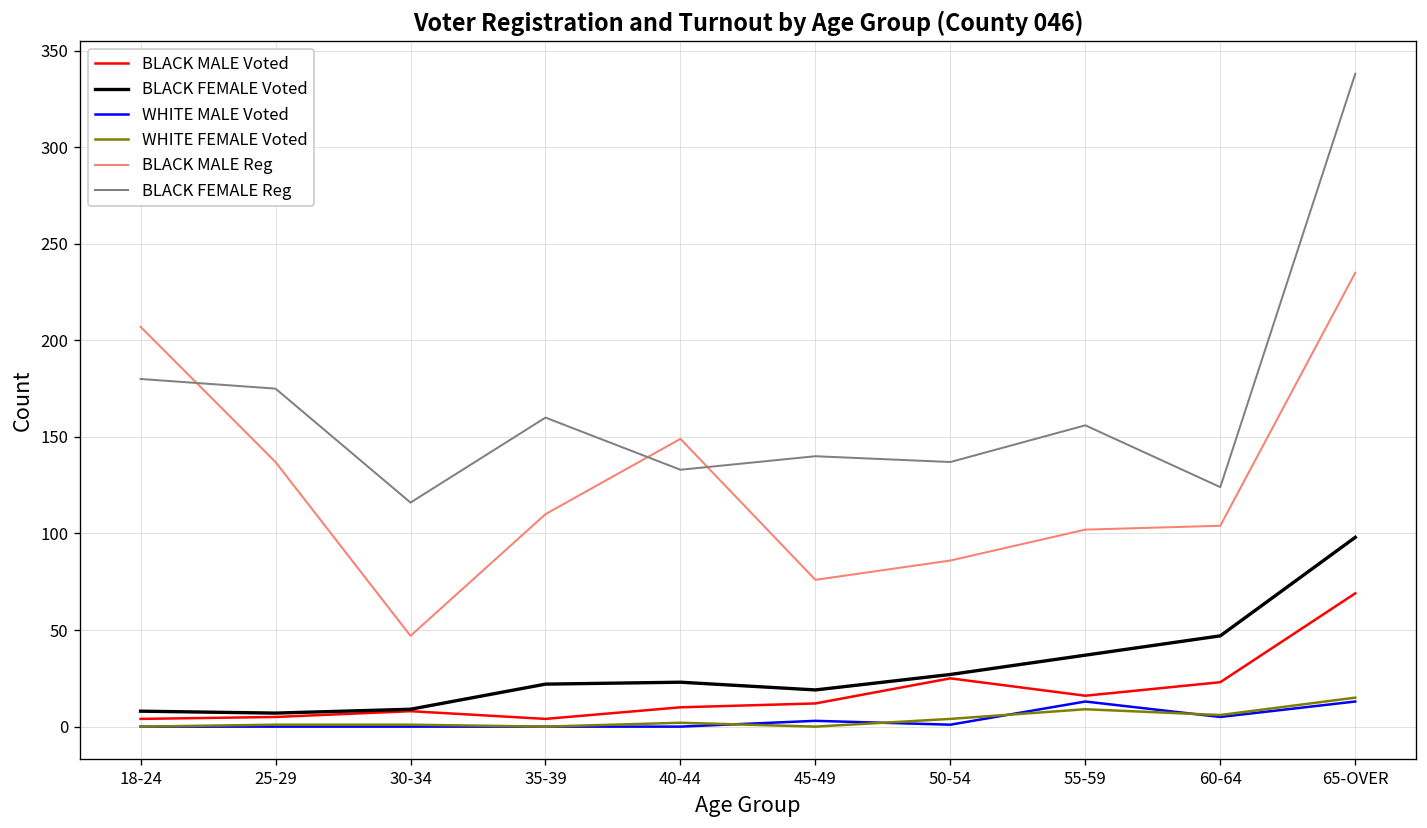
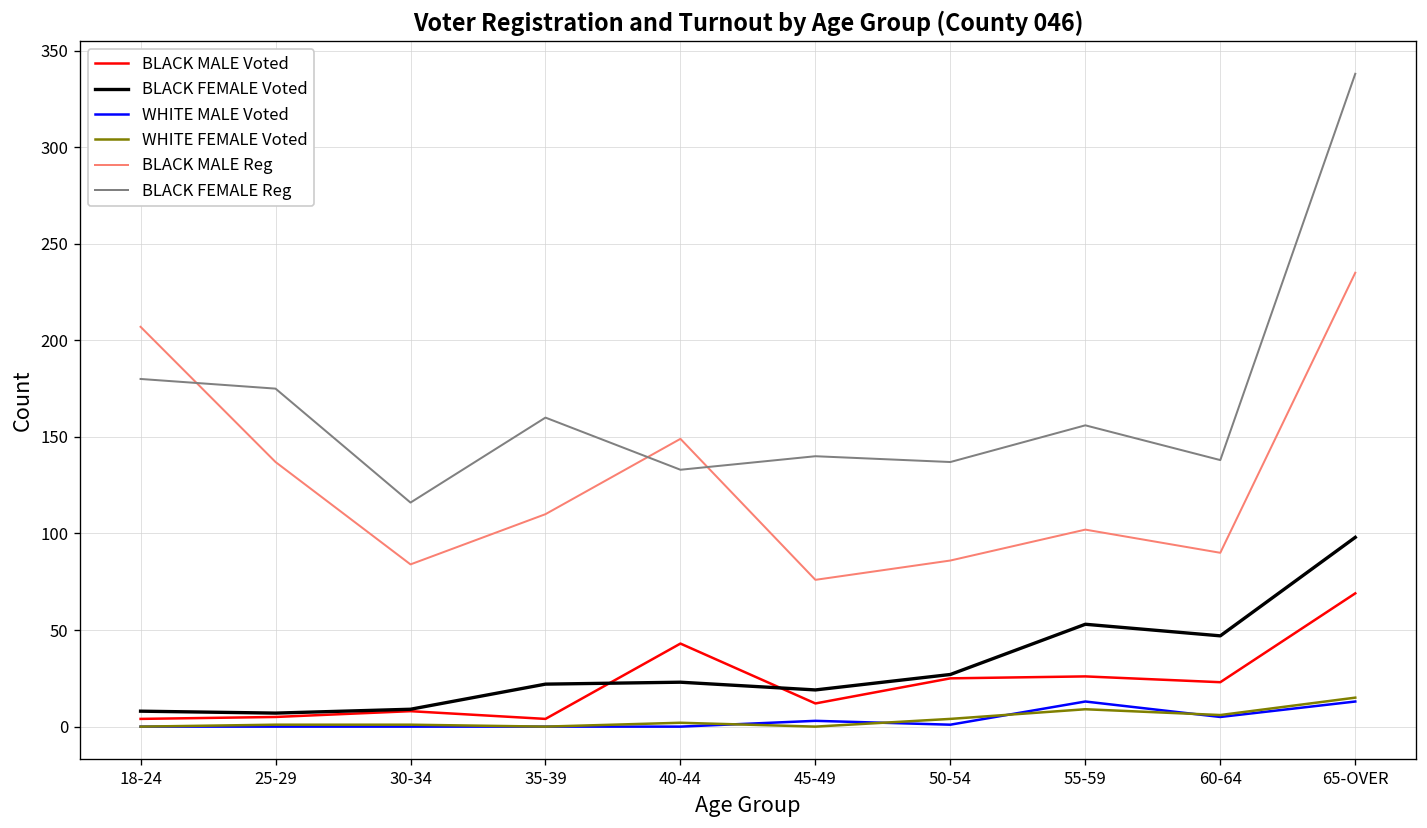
  {
    "BLACK MALE Voted": {
      "18-24": 4,
      "25-29": 5,
      "35-39": 4,
-     "40-44": 10,
+     "40-44": 43,
      "45-49": 12,
      "50-54": 25,
-     "55-59": 16,
+     "55-59": 26,
      "60-64": 23,
      "65-OVER": 69
    },
    "BLACK FEMALE Voted": {
      "18-24": 8,
      "25-29": 7,
      "35-39": 22,
      "40-44": 23,
      "45-49": 19,
      "50-54": 27,
-     "55-59": 37,
+     "55-59": 53,
      "60-64": 47,
      "65-OVER": 98
    },
    "WHITE MALE Voted": {
      "40-44": 0,
      "45-49": 3,
      "50-54": 1,
      "55-59": 13,
      "65-OVER": 13
    },
    "WHITE FEMALE Voted": {
      "40-44": 2,
      "45-49": 0,
      "50-54": 4,
      "55-59": 9,
      "65-OVER": 15
    },
    "BLACK MALE Reg": {
      "18-24": 207,
      "25-29": 137,
-     "30-34": 47,
+     "30-34": 84,
      "35-39": 110,
      "40-44": 149,
      "45-49": 76,
      "50-54": 86,
      "55-59": 102,
-     "60-64": 104,
+     "60-64": 90,
      "65-OVER": 235
    },
    "BLACK FEMALE Reg": {
      "18-24": 180,
      "25-29": 175,
      "30-34": 116,
      "35-39": 160,
      "40-44": 133,
      "45-49": 140,
      "50-54": 137,
      "55-59": 156,
-     "60-64": 124,
+     "60-64": 138,
      "65-OVER": 338
    }
  }
